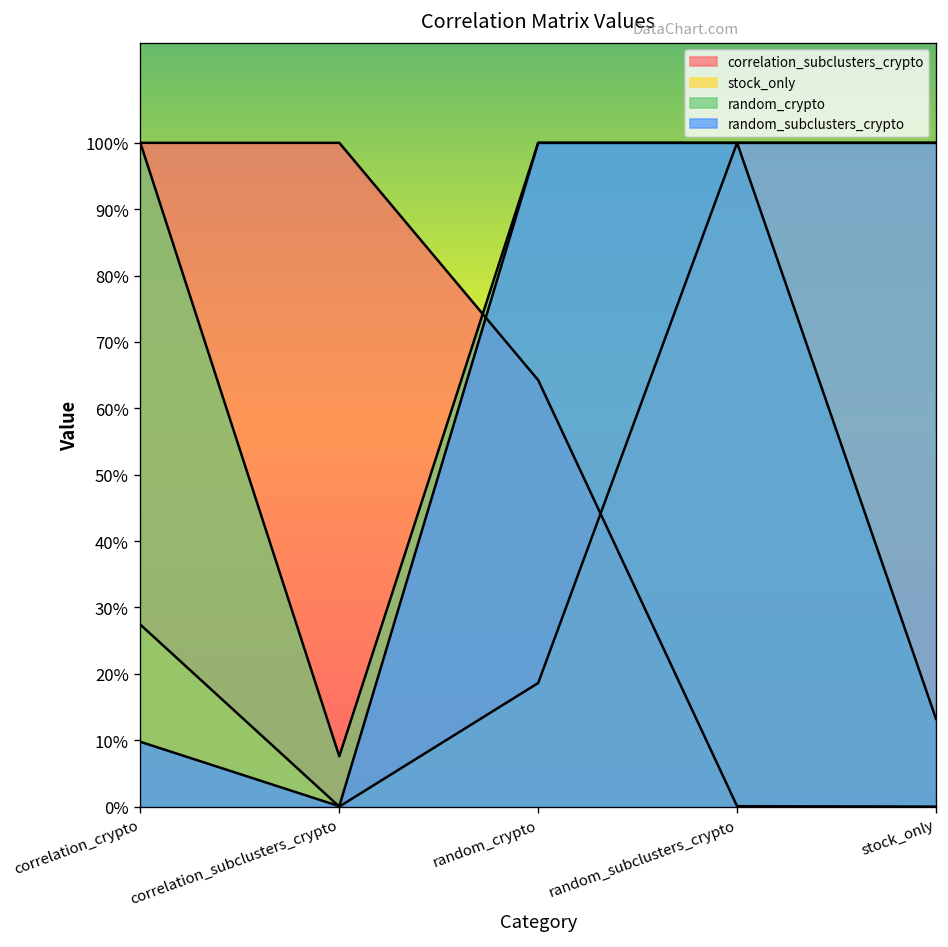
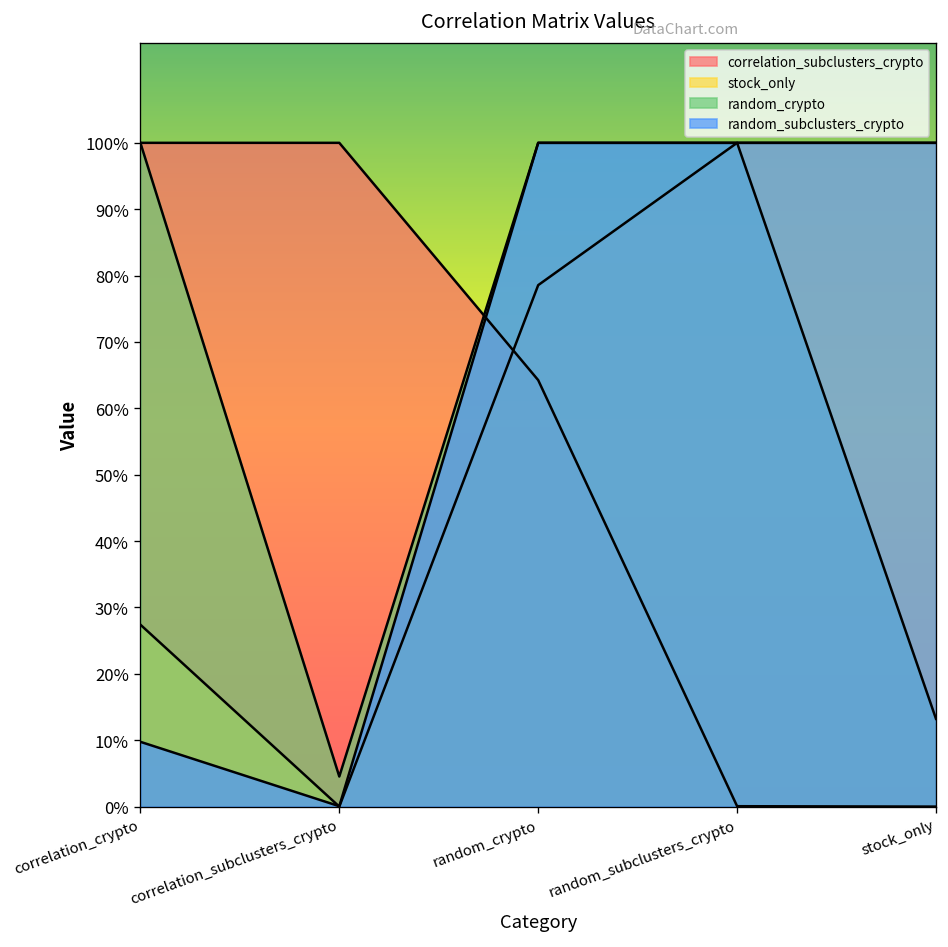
  {
    "correlation_subclusters_crypto": {
      "correlation_subclusters_crypto": "100%",
      "random_crypto": "64%",
      "random_subclusters_crypto": "0%",
      "stock_only": "0%"
    },
    "stock_only": {
      "correlation_crypto": "27%",
-     "random_crypto": "19%"
+     "random_crypto": "79%"
    },
    "random_crypto": {
-     "correlation_subclusters_crypto": "8%",
+     "correlation_subclusters_crypto": "5%",
      "stock_only": "13%"
    },
    "random_subclusters_crypto": {
      "correlation_crypto": "10%"
    }
  }
